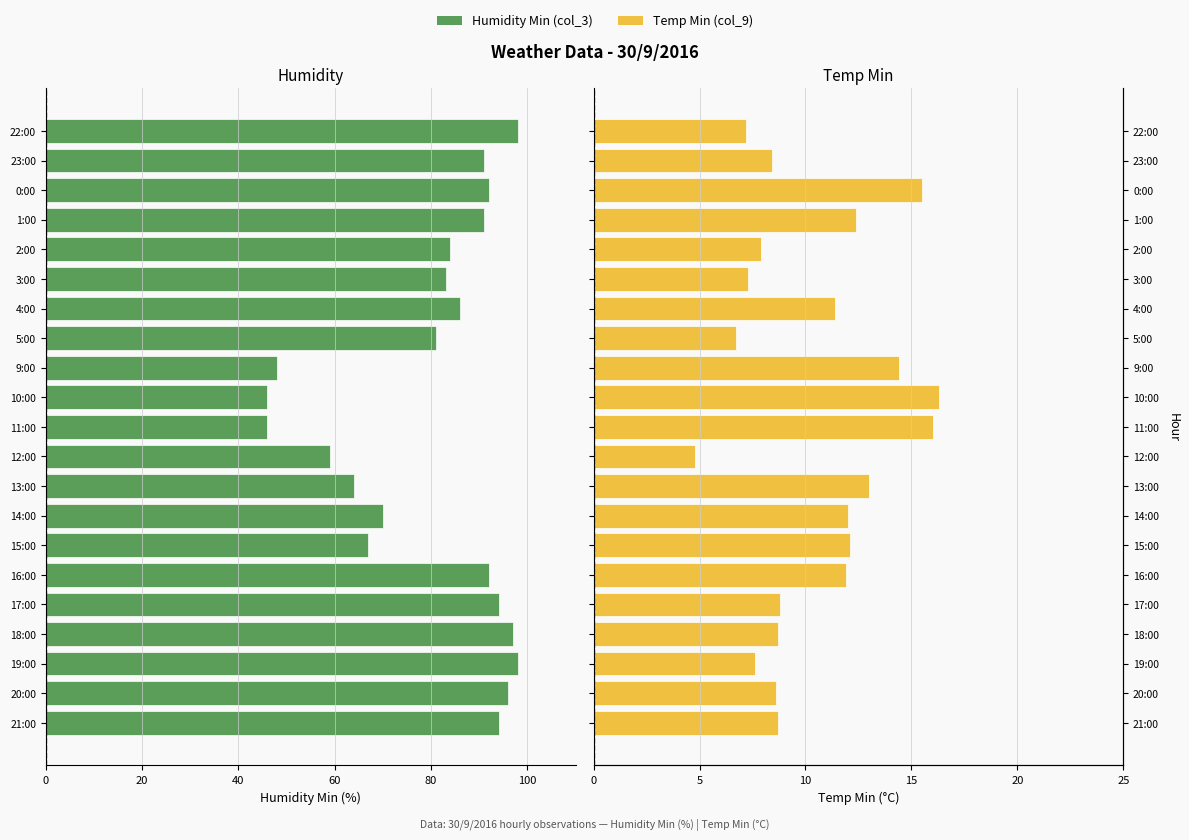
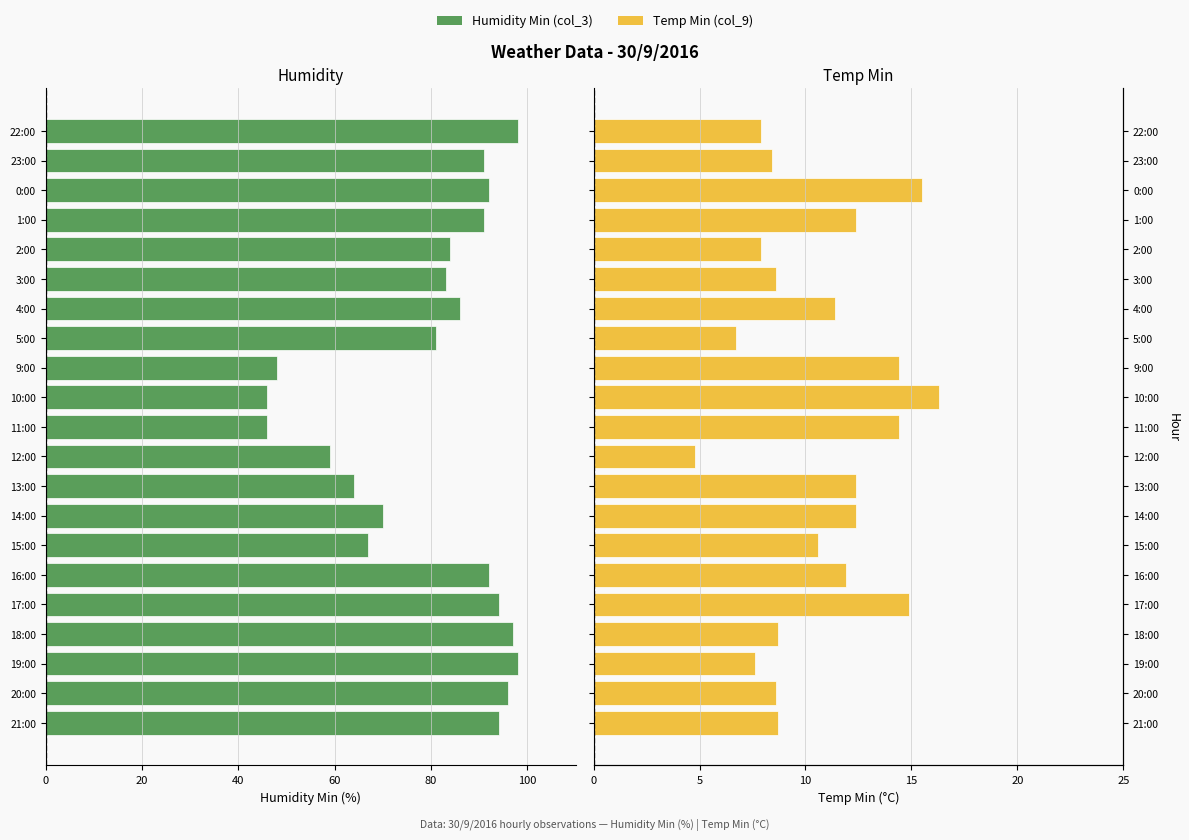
  {
    "Temp Min": {
-     "22:00": 7.2,
+     "22:00": 7.9,
      "23:00": 8.4,
      "0:00": 15.5,
      "1:00": 12.4,
      "2:00": 7.9,
-     "3:00": 7.3,
+     "3:00": 8.6,
      "4:00": 11.4,
      "5:00": 6.7,
      "9:00": 14.4,
      "10:00": 16.3,
-     "11:00": 16.0,
+     "11:00": 14.4,
      "12:00": 4.8,
-     "13:00": 13.0,
-     "14:00": 12.0,
-     "15:00": 12.1,
+     "13:00": 12.4,
+     "14:00": 12.4,
+     "15:00": 10.6,
      "16:00": 11.9,
-     "17:00": 8.8,
+     "17:00": 14.9,
      "18:00": 8.7,
      "19:00": 7.6,
      "20:00": 8.6,
      "21:00": 8.7
    }
  }
